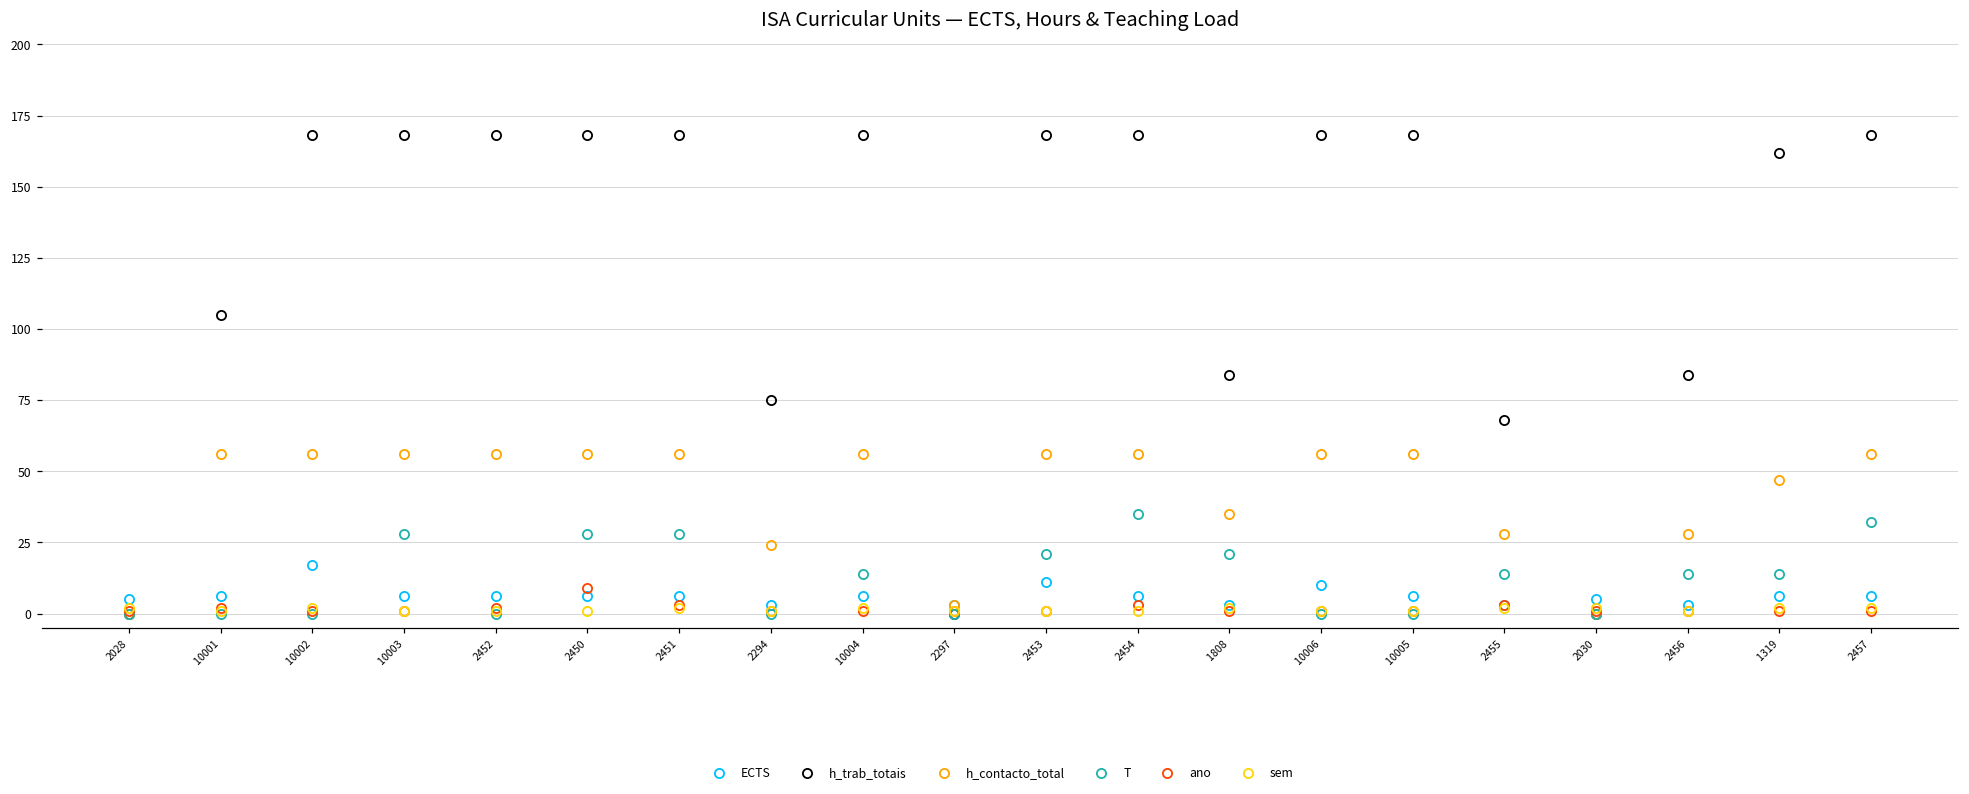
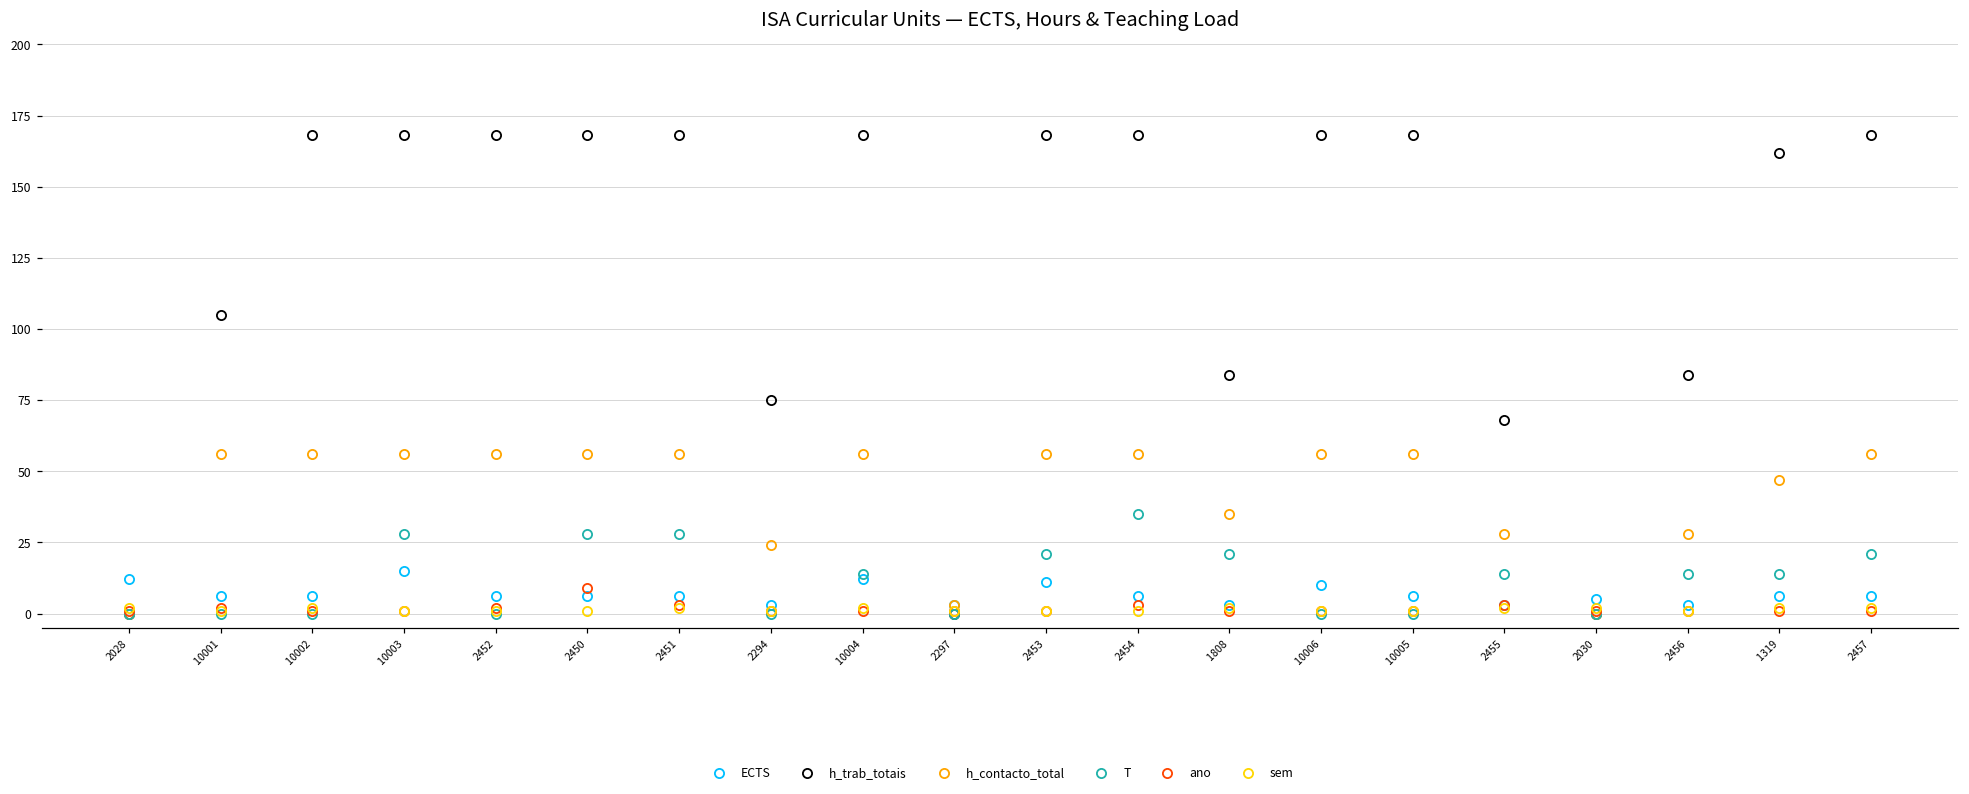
  {
    "ECTS": {
-     "2028": 5,
+     "2028": 12,
      "10001": 6,
-     "10002": 17,
-     "10003": 6,
+     "10002": 6,
+     "10003": 15,
      "2452": 6,
      "2450": 6,
      "2451": 6,
      "2294": 3,
-     "10004": 6,
+     "10004": 12,
      "2453": 11,
      "2454": 6,
      "1808": 3,
      "10006": 10,
      "10005": 6,
      "2030": 5,
      "2456": 3,
      "1319": 6,
      "2457": 6
    },
    "h_trab_totais": {
      "10001": 105,
      "10002": 168,
      "10003": 168,
      "2452": 168,
      "2450": 168,
      "2451": 168,
      "2294": 75,
      "10004": 168,
      "2453": 168,
      "2454": 168,
      "1808": 84,
      "10006": 168,
      "10005": 168,
      "2455": 68,
      "2456": 84,
      "1319": 162,
      "2457": 168
    },
    "T": {
      "10001": 0,
      "10002": 0,
      "10003": 28,
      "2452": 0,
      "2450": 28,
      "2451": 28,
      "2294": 0,
      "10004": 14,
      "2453": 21,
      "2454": 35,
      "1808": 21,
      "10006": 0,
      "10005": 0,
      "2455": 14,
      "2456": 14,
      "1319": 14,
-     "2457": 32
+     "2457": 21
    },
    "ano": {
      "2028": 1,
      "10001": 2,
      "10002": 1,
      "2452": 2,
      "2450": 9,
      "2451": 3,
      "10004": 1,
      "2454": 3,
      "1808": 1,
      "2030": 1,
      "1319": 1,
      "2457": 1
    }
  }
